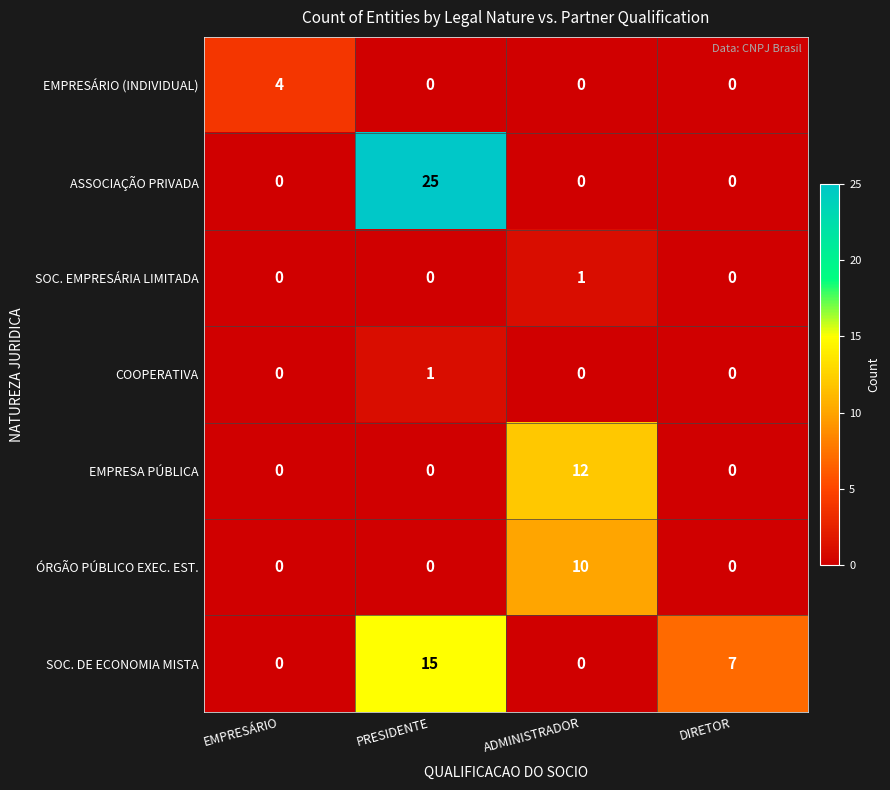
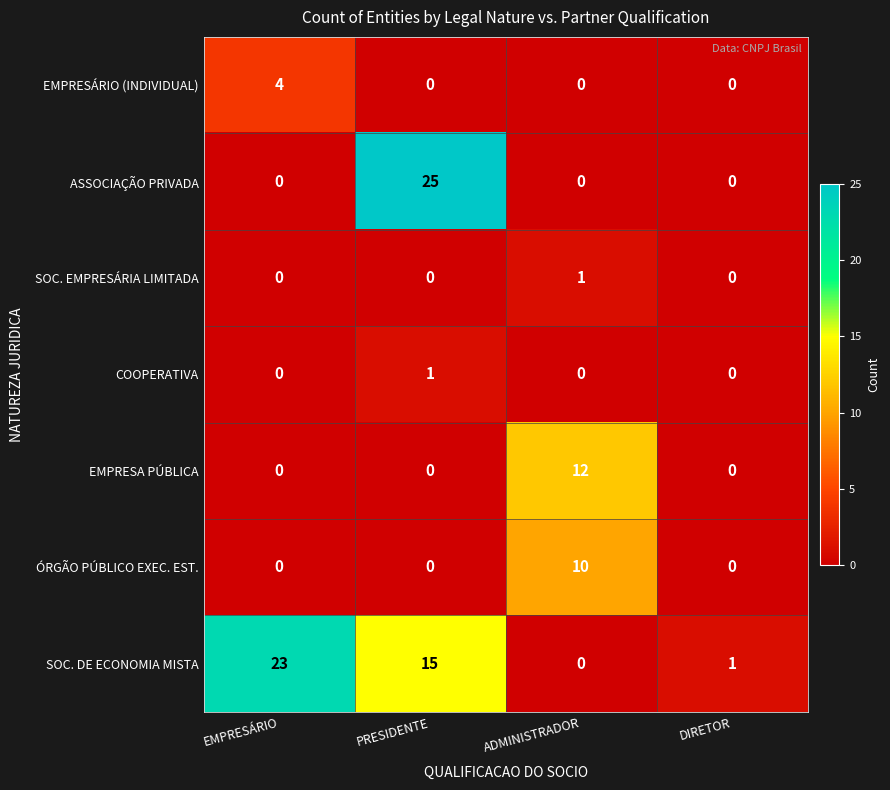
  {
    "EMPRESÁRIO (INDIVIDUAL)": {
      "EMPRESÁRIO": 4,
      "PRESIDENTE": 0,
      "ADMINISTRADOR": 0
    },
    "ASSOCIAÇÃO PRIVADA": {
      "EMPRESÁRIO": 0,
      "PRESIDENTE": 25,
      "ADMINISTRADOR": 0,
      "DIRETOR": 0
    },
    "SOC. EMPRESÁRIA LIMITADA": {
      "EMPRESÁRIO": 0,
      "PRESIDENTE": 0,
      "ADMINISTRADOR": 1,
      "DIRETOR": 0
    },
    "COOPERATIVA": {
      "EMPRESÁRIO": 0,
      "PRESIDENTE": 1,
      "ADMINISTRADOR": 0,
      "DIRETOR": 0
    },
    "EMPRESA PÚBLICA": {
      "EMPRESÁRIO": 0,
      "PRESIDENTE": 0,
      "ADMINISTRADOR": 12,
      "DIRETOR": 0
    },
    "ÓRGÃO PÚBLICO EXEC. EST.": {
      "EMPRESÁRIO": 0,
      "PRESIDENTE": 0,
      "ADMINISTRADOR": 10,
      "DIRETOR": 0
    },
    "SOC. DE ECONOMIA MISTA": {
-     "EMPRESÁRIO": 0,
+     "EMPRESÁRIO": 23,
      "PRESIDENTE": 15,
      "ADMINISTRADOR": 0,
-     "DIRETOR": 7
+     "DIRETOR": 1
    }
  }
